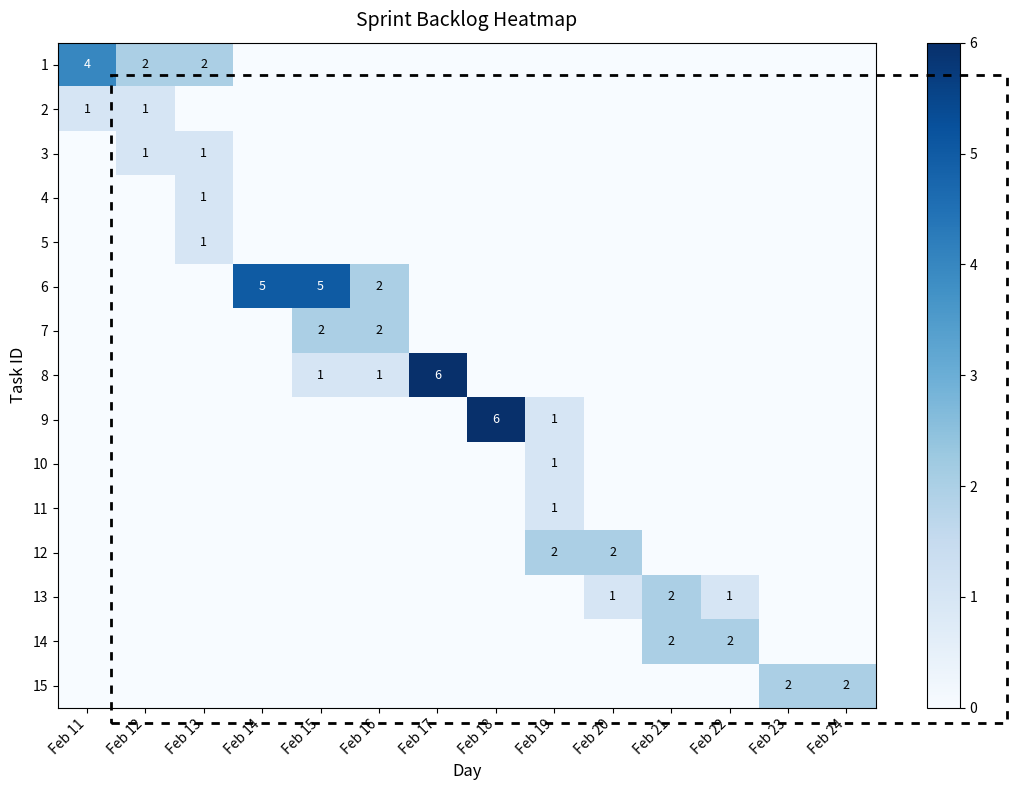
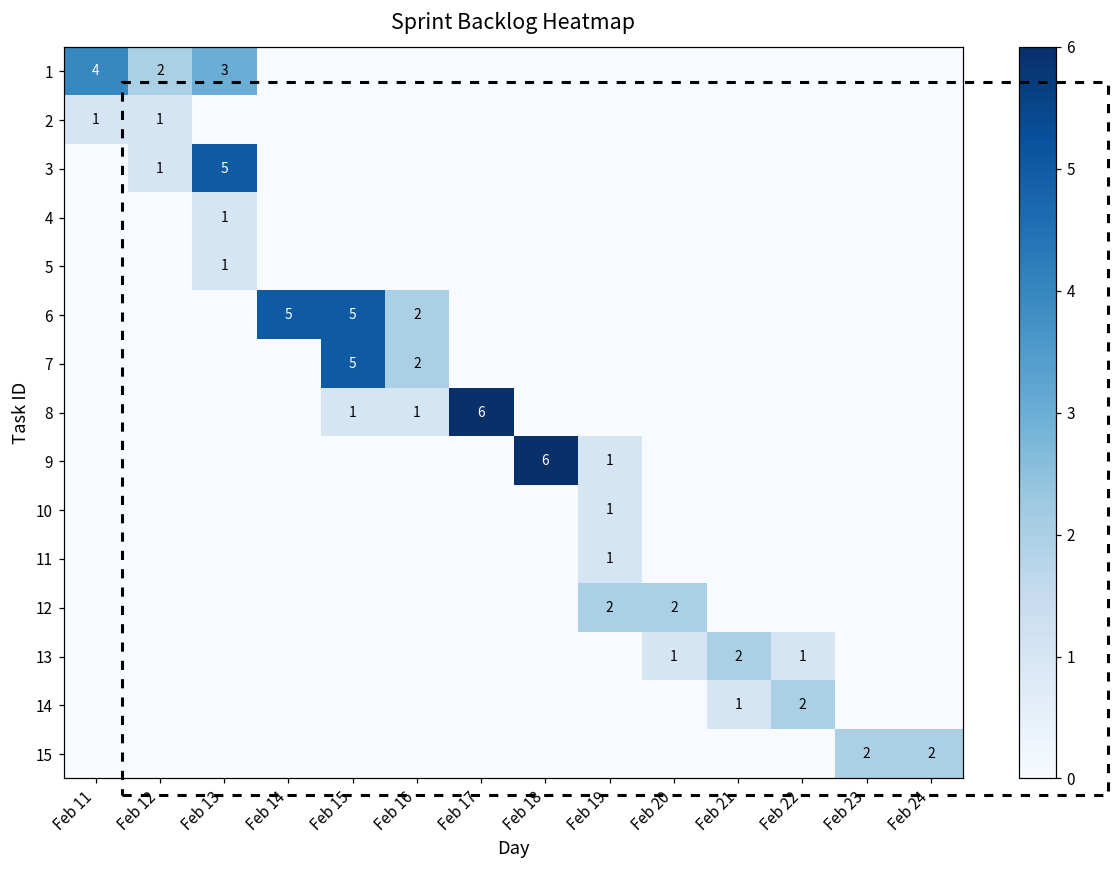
  {
    "1": {
      "Feb 11": 4,
      "Feb 12": 2,
-     "Feb 13": 2
+     "Feb 13": 3
    },
    "2": {
      "Feb 11": 1,
      "Feb 12": 1
    },
    "3": {
      "Feb 12": 1,
-     "Feb 13": 1
+     "Feb 13": 5
    },
    "4": {
      "Feb 13": 1
    },
    "5": {
      "Feb 13": 1
    },
    "6": {
      "Feb 14": 5,
      "Feb 15": 5,
      "Feb 16": 2
    },
    "7": {
-     "Feb 15": 2,
+     "Feb 15": 5,
      "Feb 16": 2
    },
    "8": {
      "Feb 15": 1,
      "Feb 16": 1,
      "Feb 17": 6
    },
    "9": {
      "Feb 18": 6,
      "Feb 19": 1
    },
    "10": {
      "Feb 19": 1
    },
    "11": {
      "Feb 19": 1
    },
    "12": {
      "Feb 19": 2,
      "Feb 20": 2
    },
    "13": {
      "Feb 20": 1,
      "Feb 21": 2,
      "Feb 22": 1
    },
    "14": {
-     "Feb 21": 2,
+     "Feb 21": 1,
      "Feb 22": 2
    },
    "15": {
      "Feb 23": 2,
      "Feb 24": 2
    }
  }
